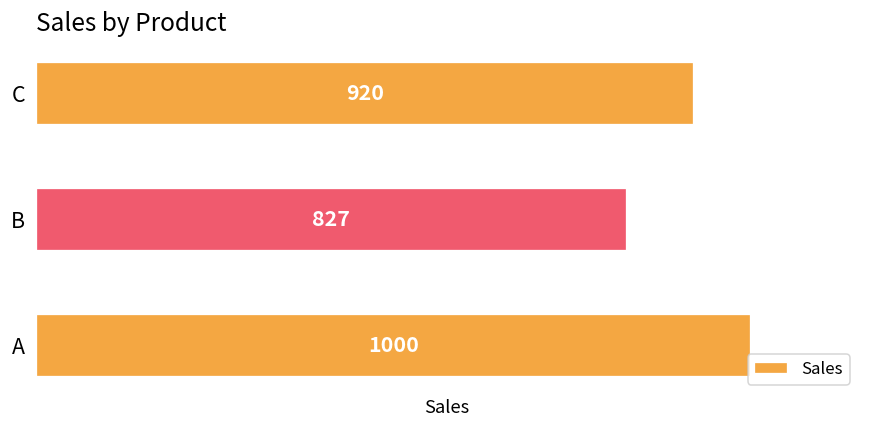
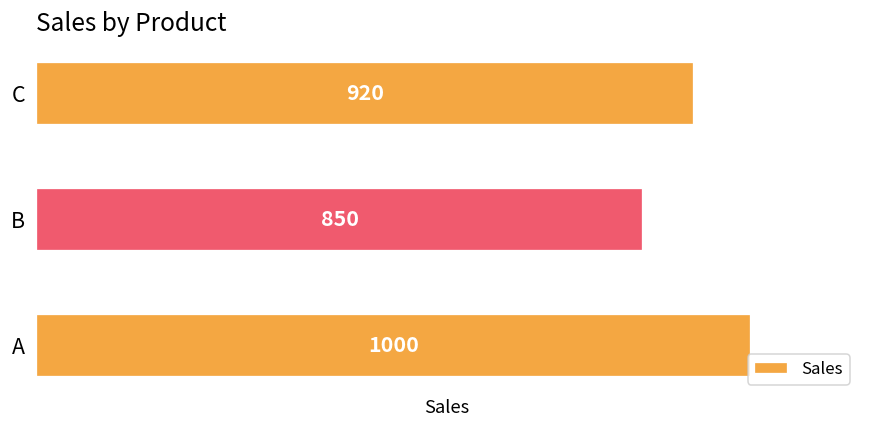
  {
    "C": 920,
-   "B": 827,
+   "B": 850,
    "A": 1000
  }
